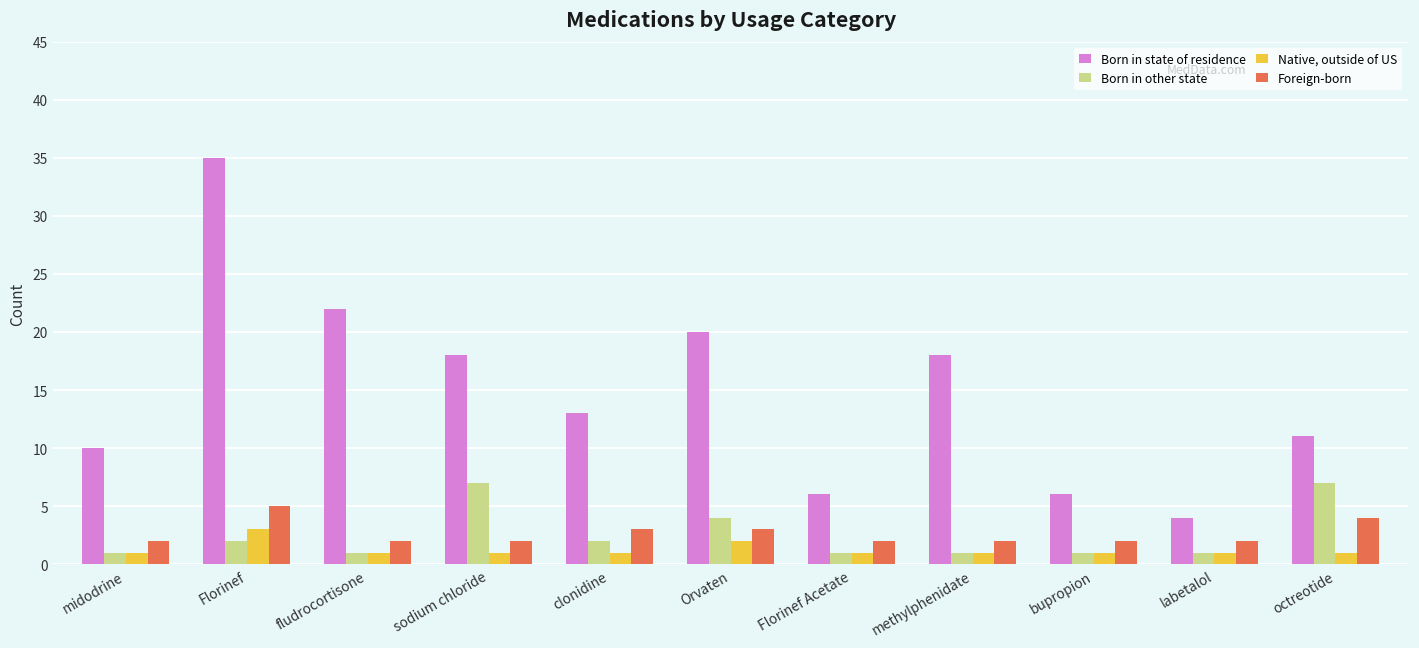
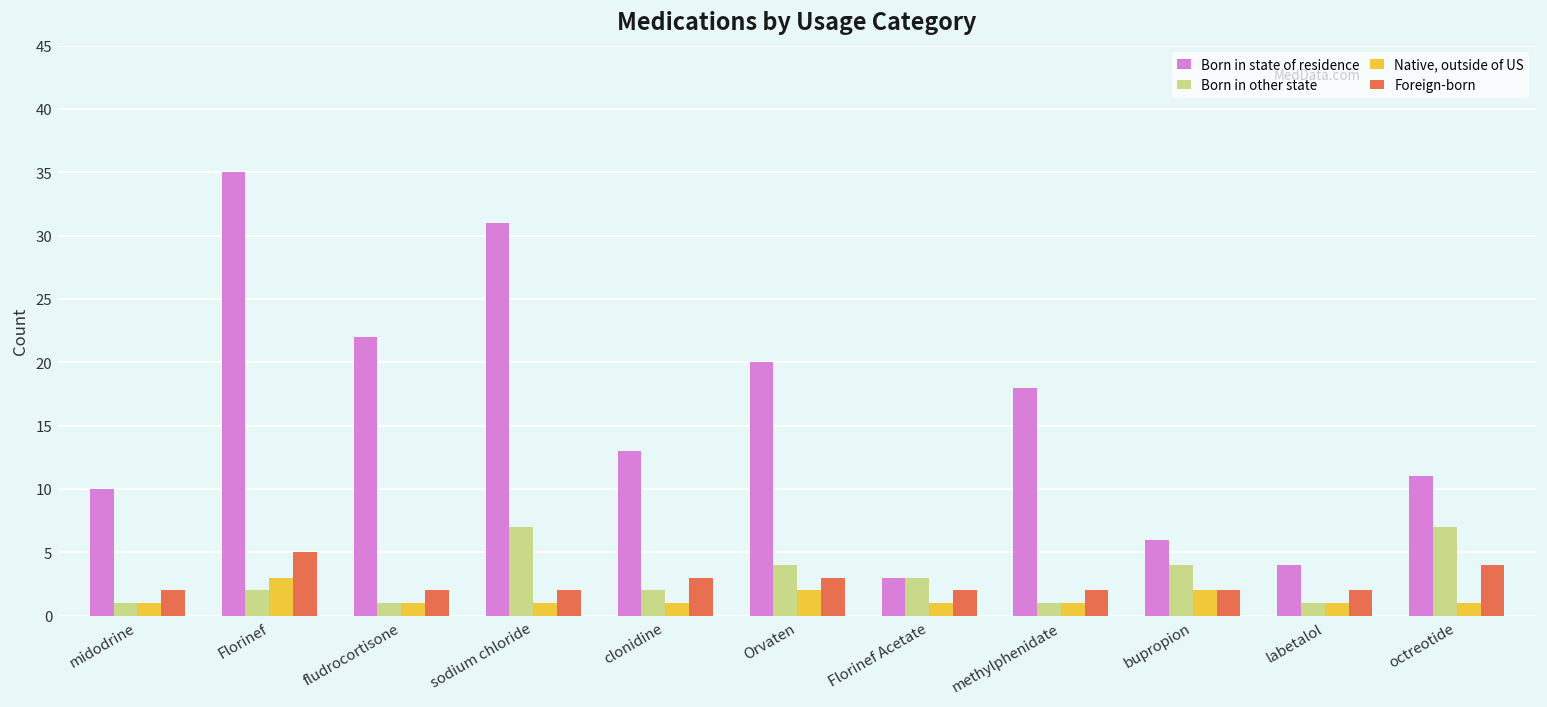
  {
    "Born in state of residence": {
      "midodrine": 10,
      "Florinef": 35,
      "fludrocortisone": 22,
-     "sodium chloride": 18,
+     "sodium chloride": 31,
      "clonidine": 13,
      "Orvaten": 20,
-     "Florinef Acetate": 6,
+     "Florinef Acetate": 3,
      "methylphenidate": 18,
      "bupropion": 6,
      "labetalol": 4,
      "octreotide": 11
    },
    "Born in other state": {
      "midodrine": 1,
      "Florinef": 2,
      "fludrocortisone": 1,
      "sodium chloride": 7,
      "clonidine": 2,
      "Orvaten": 4,
-     "Florinef Acetate": 1,
+     "Florinef Acetate": 3,
      "methylphenidate": 1,
-     "bupropion": 1,
+     "bupropion": 4,
      "labetalol": 1,
      "octreotide": 7
    },
    "Native, outside of US": {
      "midodrine": 1,
      "Florinef": 3,
      "fludrocortisone": 1,
      "sodium chloride": 1,
      "clonidine": 1,
      "Orvaten": 2,
      "Florinef Acetate": 1,
      "methylphenidate": 1,
-     "bupropion": 1,
+     "bupropion": 2,
      "labetalol": 1,
      "octreotide": 1
    },
    "Foreign-born": {
      "midodrine": 2,
      "Florinef": 5,
      "fludrocortisone": 2,
      "sodium chloride": 2,
      "clonidine": 3,
      "Orvaten": 3,
      "Florinef Acetate": 2,
      "methylphenidate": 2,
      "bupropion": 2,
      "labetalol": 2,
      "octreotide": 4
    }
  }
